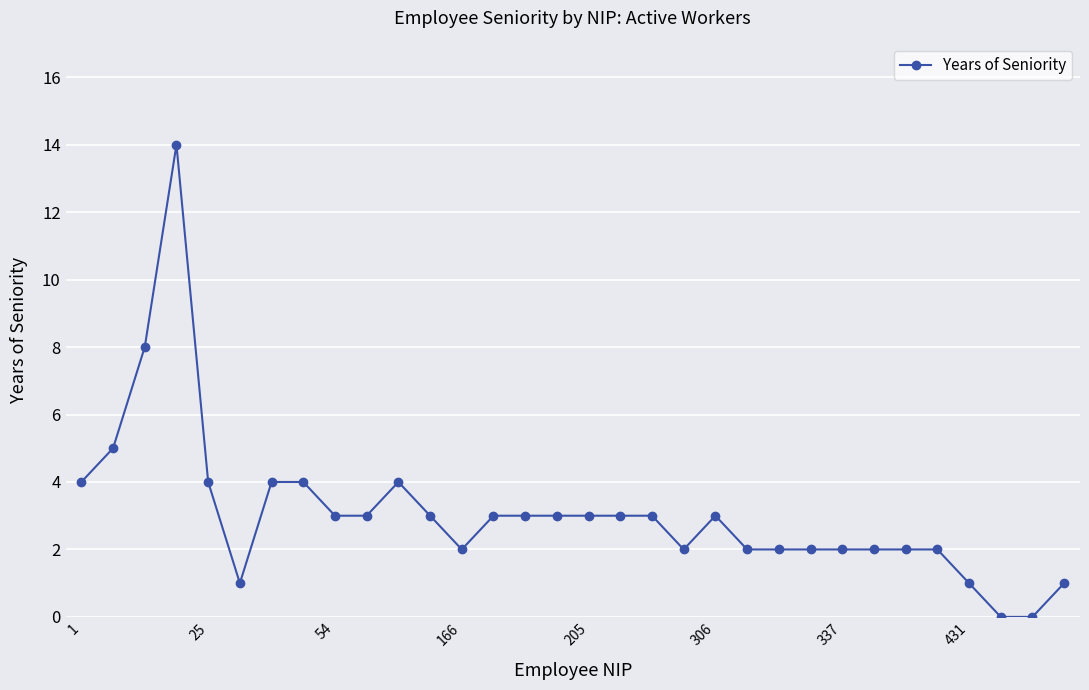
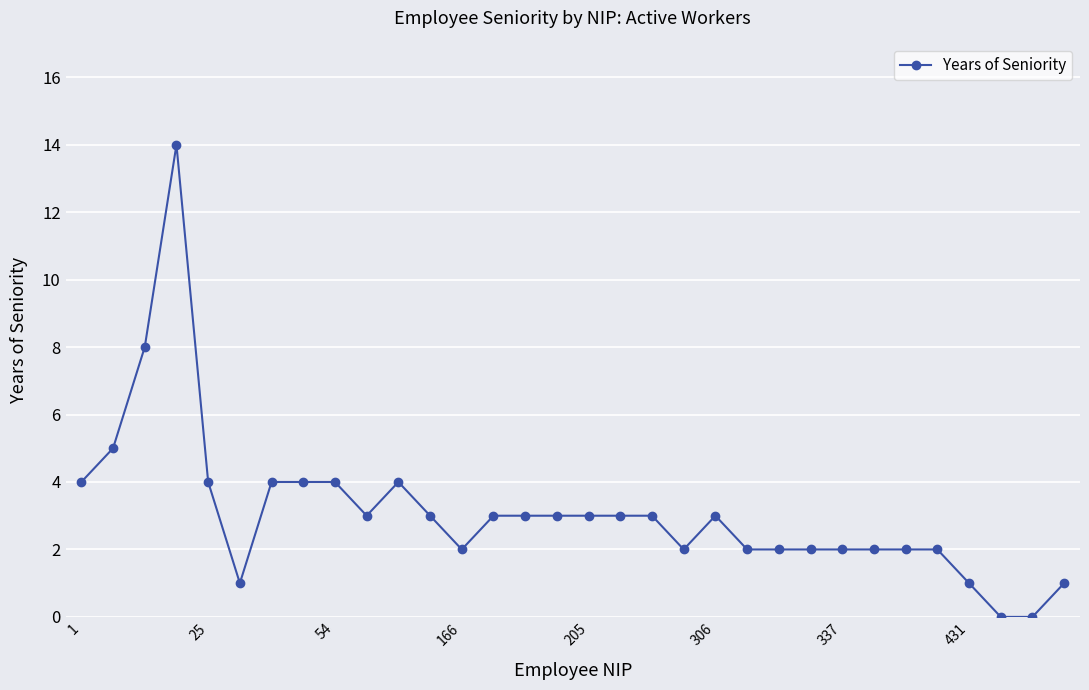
  {
    "1": 4,
    "25": 4,
-   "54": 3,
+   "54": 4,
    "166": 2,
    "205": 3,
    "306": 3,
    "337": 2,
    "431": 1
  }
